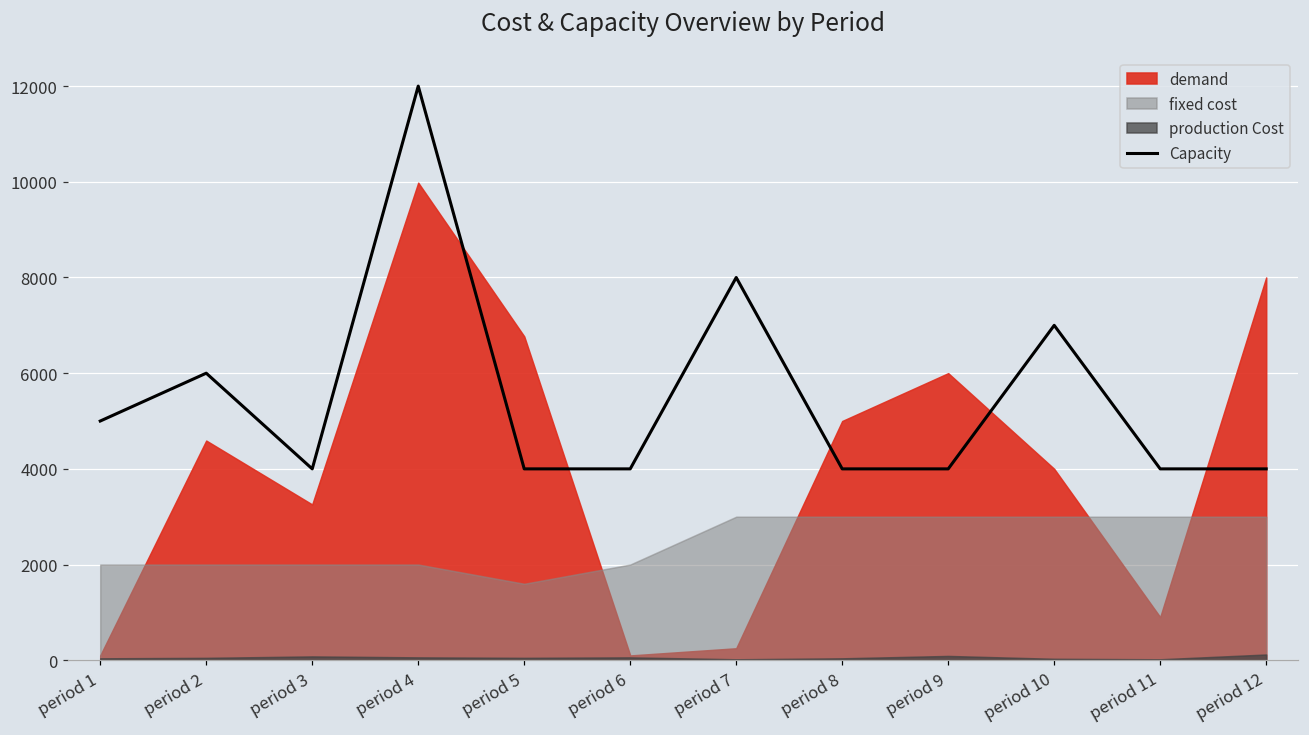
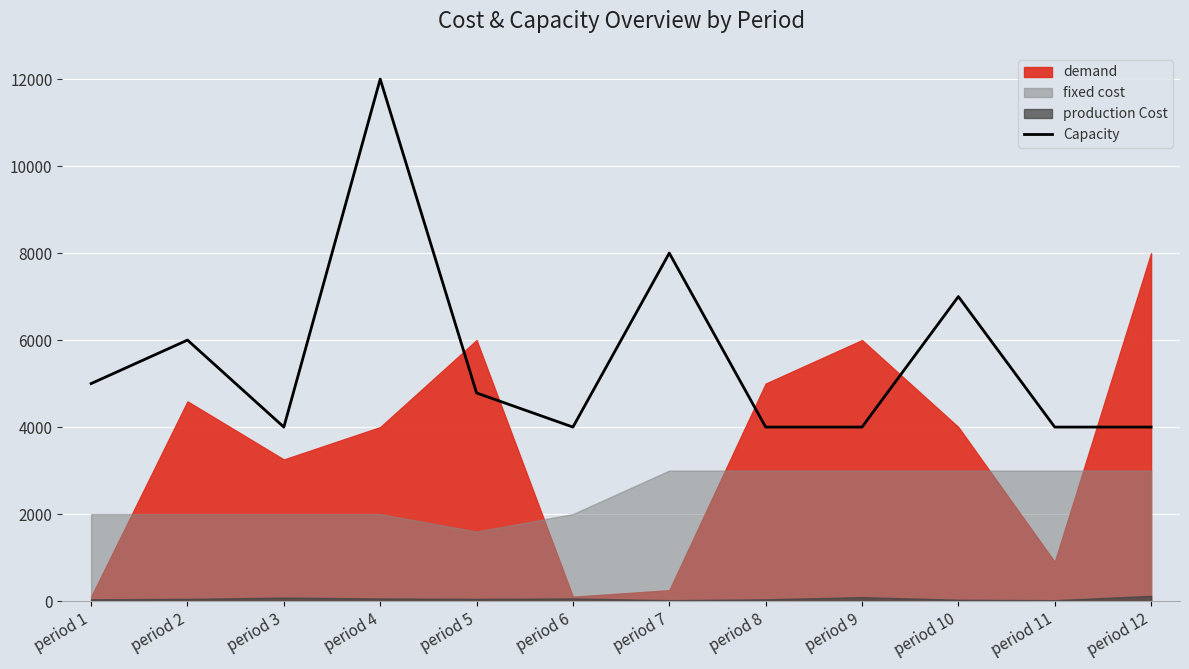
  {
    "Capacity": {
      "period 1": 5000,
      "period 2": 6000,
      "period 3": 4000,
      "period 4": 12000,
-     "period 5": 4000,
+     "period 5": 4800,
      "period 6": 4000,
      "period 7": 8000,
      "period 8": 4000,
      "period 9": 4000,
      "period 10": 7000,
      "period 11": 4000,
      "period 12": 4000
    },
    "demand": {
      "period 1": 100,
      "period 2": 4600,
      "period 3": 3300,
-     "period 4": 10000,
-     "period 5": 6800,
+     "period 4": 4000,
+     "period 5": 6000,
      "period 7": 300,
      "period 8": 5000,
      "period 9": 6000,
      "period 10": 4000,
      "period 11": 900,
      "period 12": 8000
    },
    "fixed cost": {
      "period 1": 2000,
      "period 2": 2000,
      "period 3": 2000,
      "period 4": 2000,
      "period 5": 1600,
      "period 6": 2000,
      "period 7": 3000,
      "period 8": 3000,
      "period 9": 3000,
      "period 10": 3000,
      "period 11": 3000,
      "period 12": 3000
    },
    "production Cost": {
      "period 3": 100,
      "period 4": 100,
      "period 9": 100,
      "period 12": 100
    }
  }
